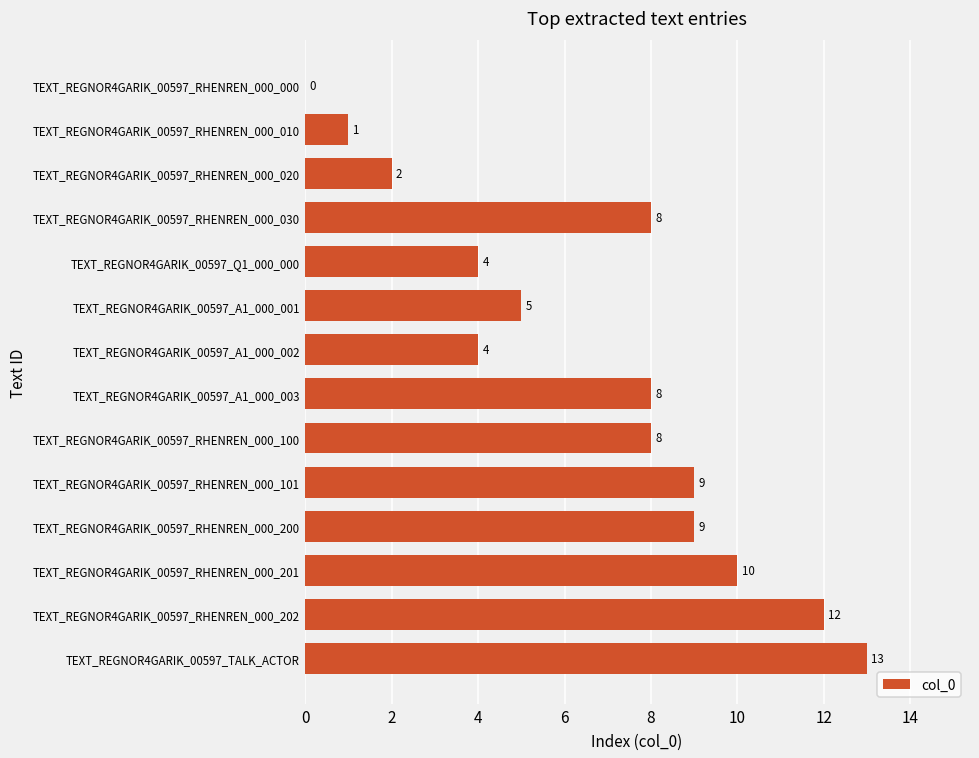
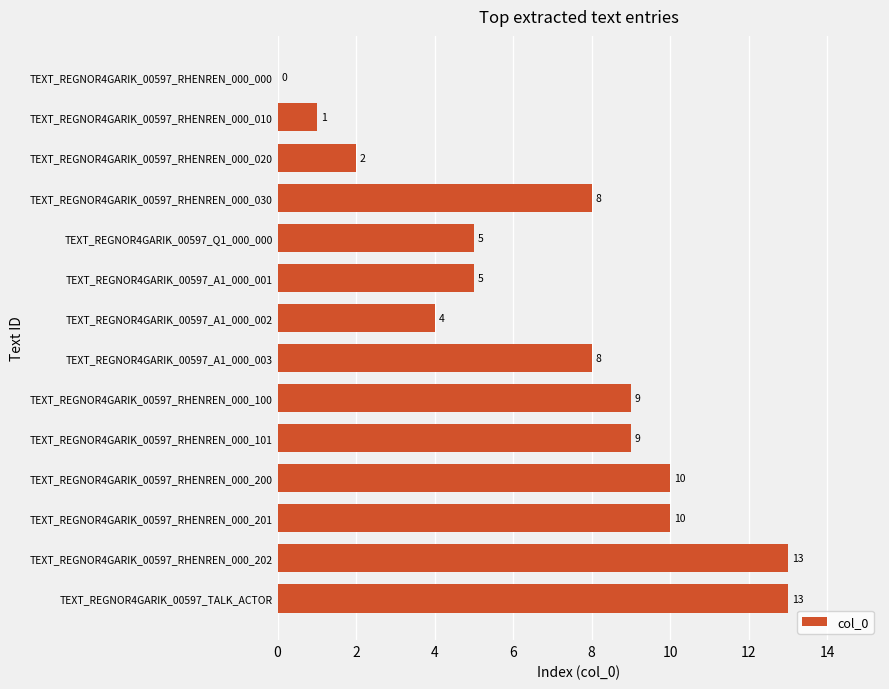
  {
    "TEXT_REGNOR4GARIK_00597_RHENREN_000_000": 0,
    "TEXT_REGNOR4GARIK_00597_RHENREN_000_010": 1,
    "TEXT_REGNOR4GARIK_00597_RHENREN_000_020": 2,
    "TEXT_REGNOR4GARIK_00597_RHENREN_000_030": 8,
-   "TEXT_REGNOR4GARIK_00597_Q1_000_000": 4,
+   "TEXT_REGNOR4GARIK_00597_Q1_000_000": 5,
    "TEXT_REGNOR4GARIK_00597_A1_000_001": 5,
    "TEXT_REGNOR4GARIK_00597_A1_000_002": 4,
    "TEXT_REGNOR4GARIK_00597_A1_000_003": 8,
-   "TEXT_REGNOR4GARIK_00597_RHENREN_000_100": 8,
+   "TEXT_REGNOR4GARIK_00597_RHENREN_000_100": 9,
    "TEXT_REGNOR4GARIK_00597_RHENREN_000_101": 9,
-   "TEXT_REGNOR4GARIK_00597_RHENREN_000_200": 9,
+   "TEXT_REGNOR4GARIK_00597_RHENREN_000_200": 10,
    "TEXT_REGNOR4GARIK_00597_RHENREN_000_201": 10,
-   "TEXT_REGNOR4GARIK_00597_RHENREN_000_202": 12,
+   "TEXT_REGNOR4GARIK_00597_RHENREN_000_202": 13,
    "TEXT_REGNOR4GARIK_00597_TALK_ACTOR": 13
  }
